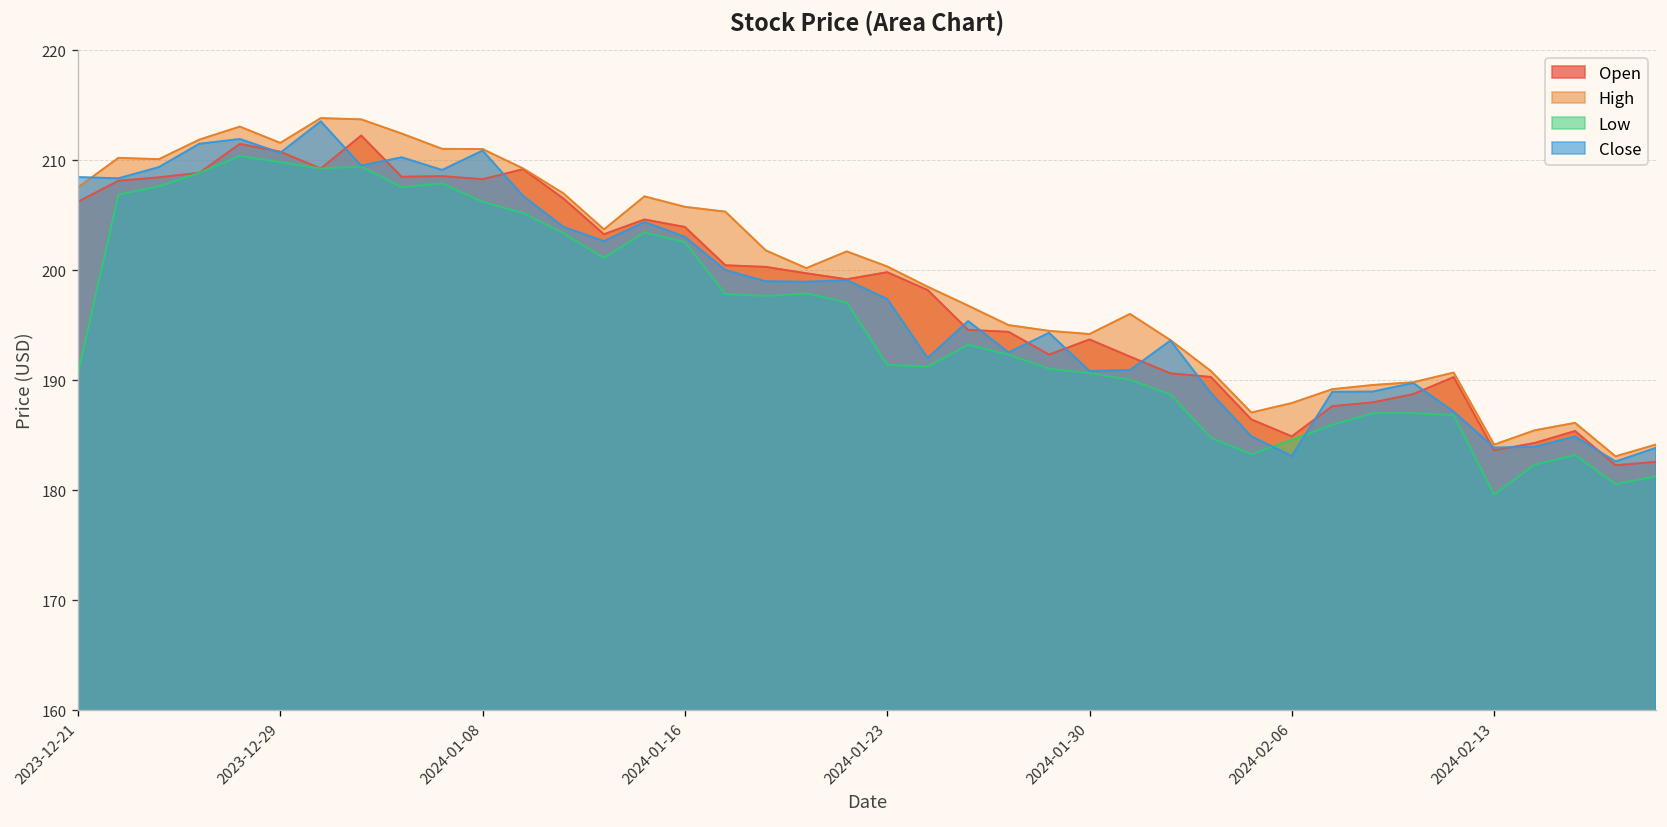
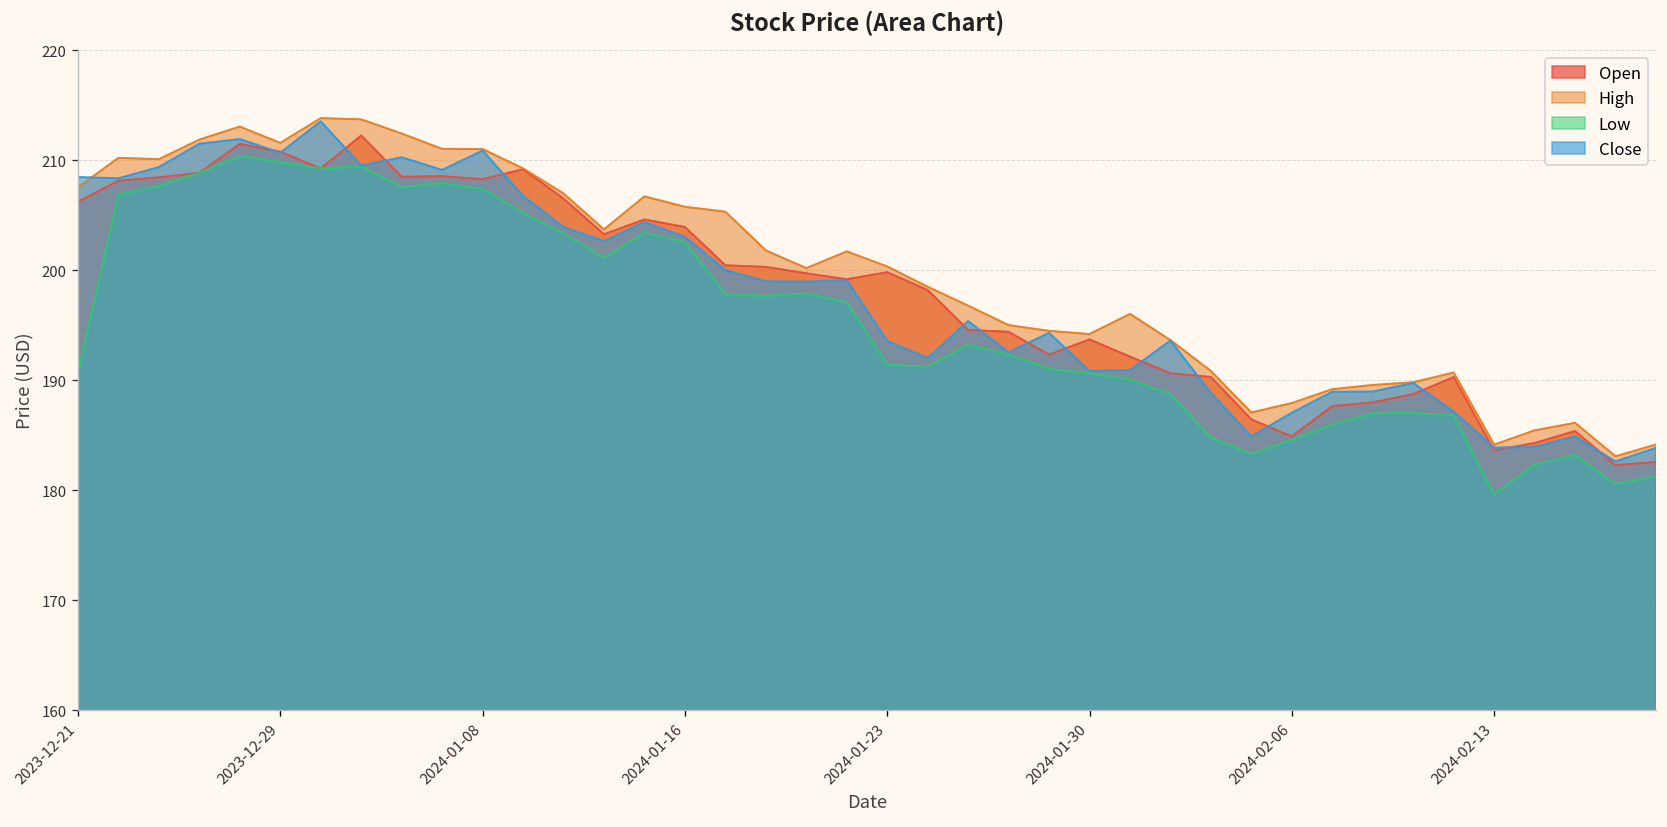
  {
    "Low": {
      "2023-12-21": 191,
      "2023-12-29": 210,
-     "2024-01-08": 206,
+     "2024-01-08": 207,
      "2024-01-16": 203,
      "2024-01-23": 191,
      "2024-02-06": 185,
      "2024-02-13": 180
    },
    "Close": {
      "2023-12-21": 208,
      "2024-01-16": 203,
-     "2024-01-23": 197,
-     "2024-02-06": 183
+     "2024-01-23": 194,
+     "2024-02-06": 187
    }
  }
